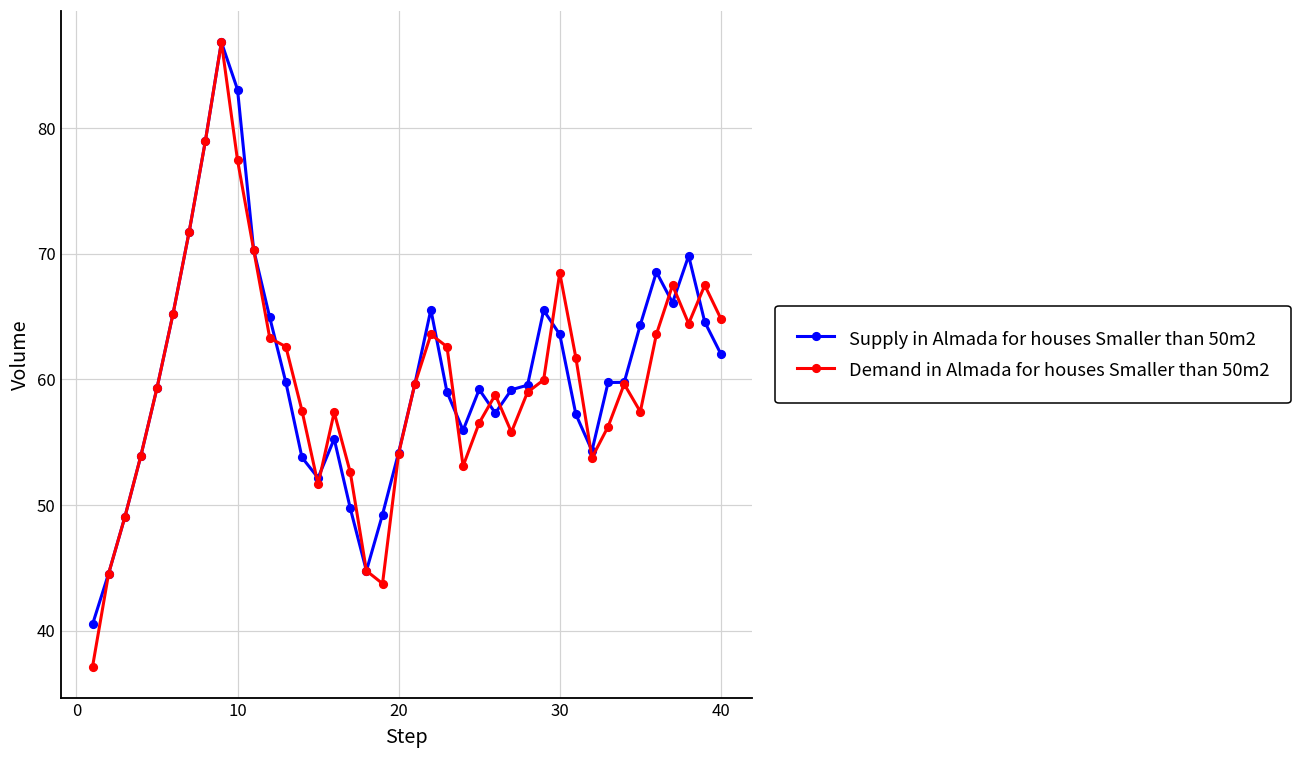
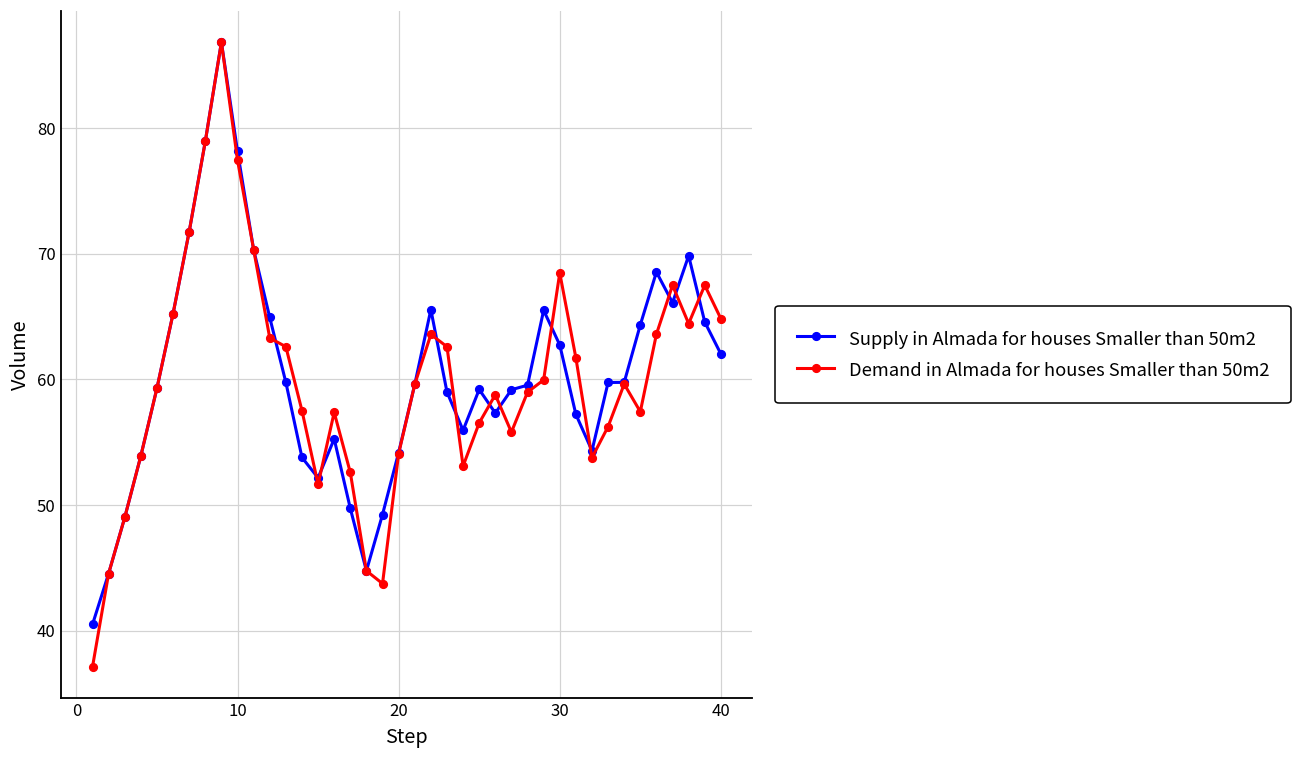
  {
    "Supply in Almada for houses Smaller than 50m2": {
-     "10": 83.1,
-     "30": 63.6,
+     "10": 78.1,
+     "30": 62.7,
      "40": 62.0
    },
    "Demand in Almada for houses Smaller than 50m2": {
      "10": 77.5,
      "30": 68.5,
      "40": 64.8
    }
  }
